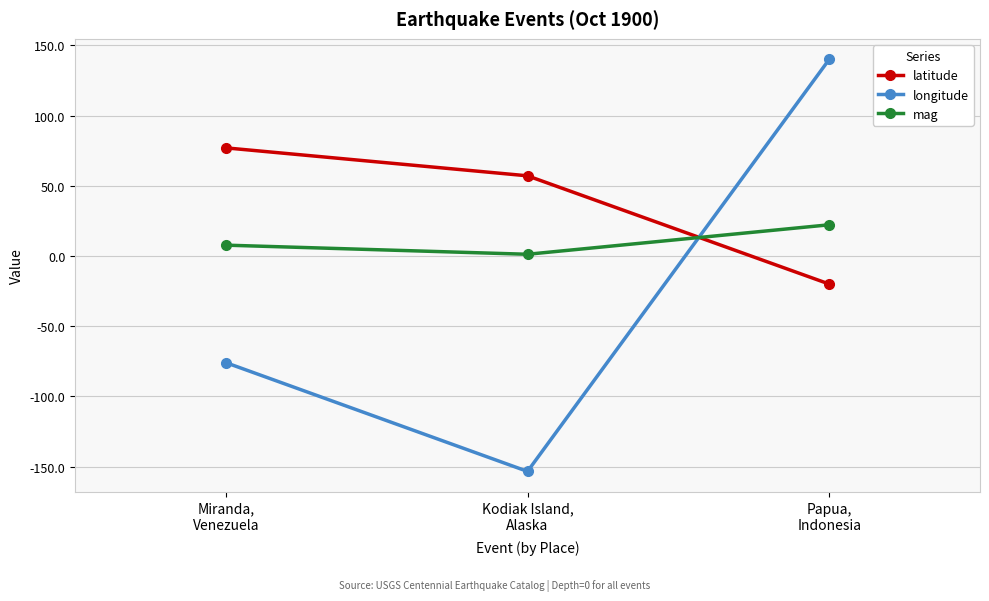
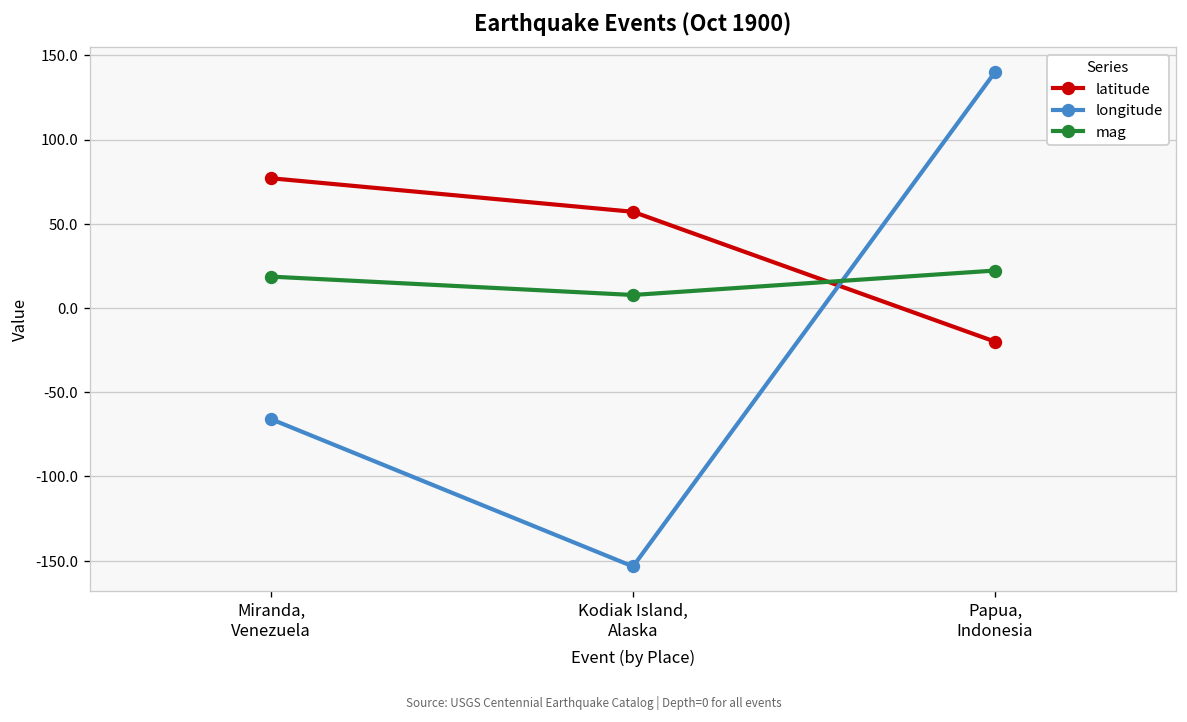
  {
    "latitude": {
      "Miranda, Venezuela": 77,
      "Kodiak Island, Alaska": 57,
      "Papua, Indonesia": -20
    },
    "longitude": {
-     "Miranda, Venezuela": -76,
+     "Miranda, Venezuela": -66,
      "Kodiak Island, Alaska": -153,
      "Papua, Indonesia": 140
    },
    "mag": {
-     "Miranda, Venezuela": 8,
-     "Kodiak Island, Alaska": 1,
+     "Miranda, Venezuela": 19,
+     "Kodiak Island, Alaska": 8,
      "Papua, Indonesia": 22
    }
  }
